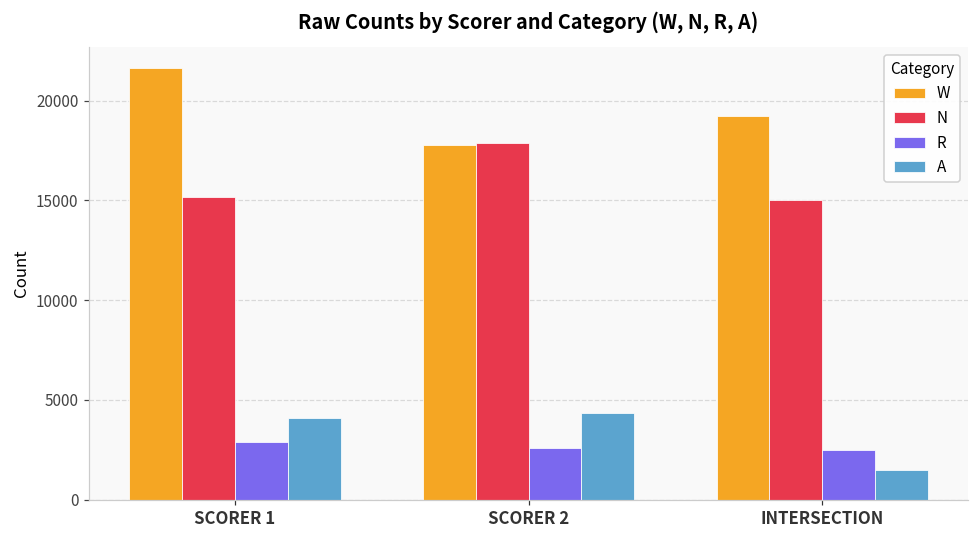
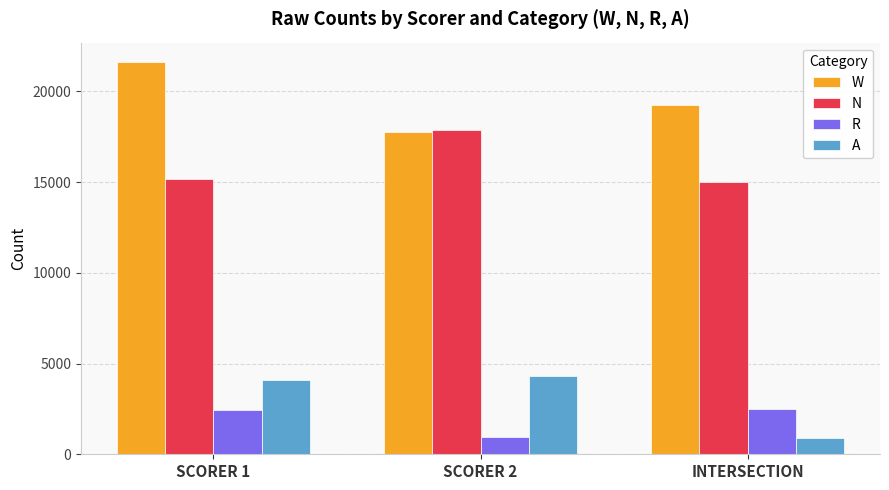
  {
    "W": {
      "SCORER 1": 21600,
      "SCORER 2": 17800,
      "INTERSECTION": 19200
    },
    "N": {
      "SCORER 1": 15200,
      "SCORER 2": 17900,
      "INTERSECTION": 15000
    },
    "R": {
-     "SCORER 1": 2900,
-     "SCORER 2": 2600,
+     "SCORER 1": 2400,
+     "SCORER 2": 1000,
      "INTERSECTION": 2500
    },
    "A": {
      "SCORER 1": 4100,
      "SCORER 2": 4300,
-     "INTERSECTION": 1500
+     "INTERSECTION": 900
    }
  }
